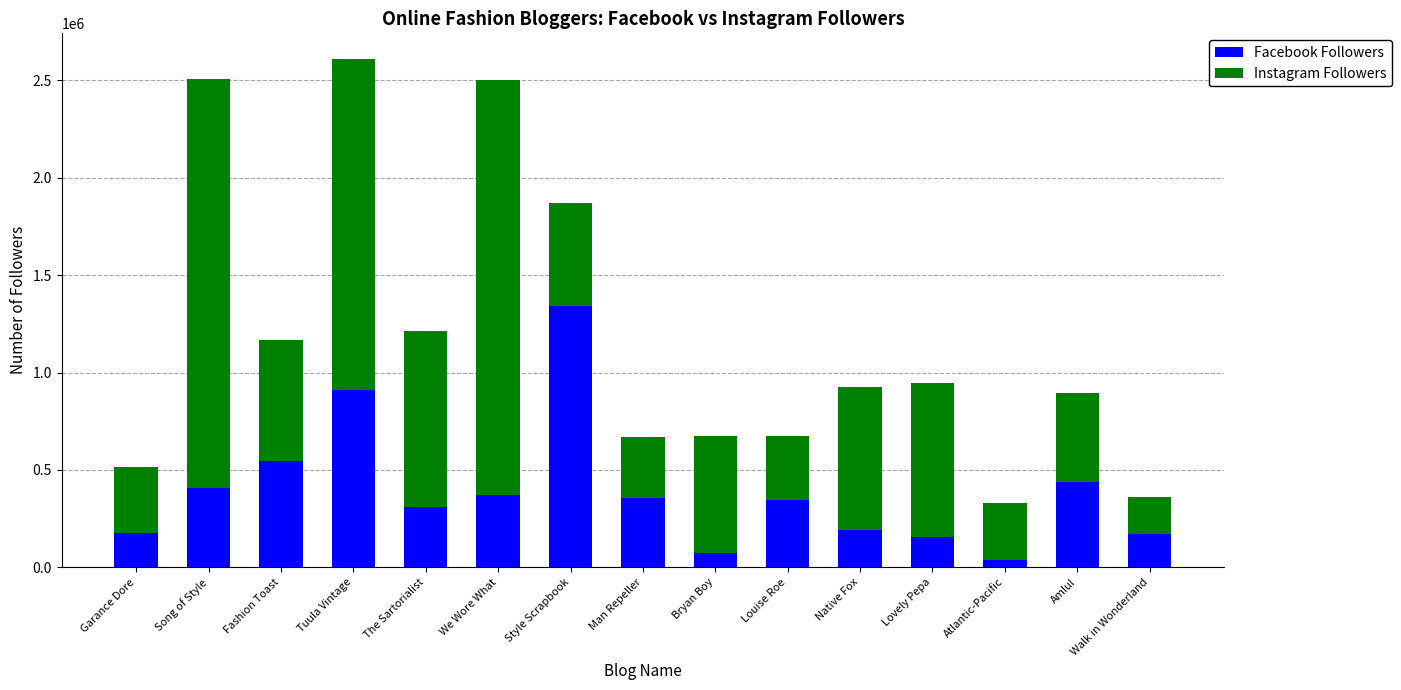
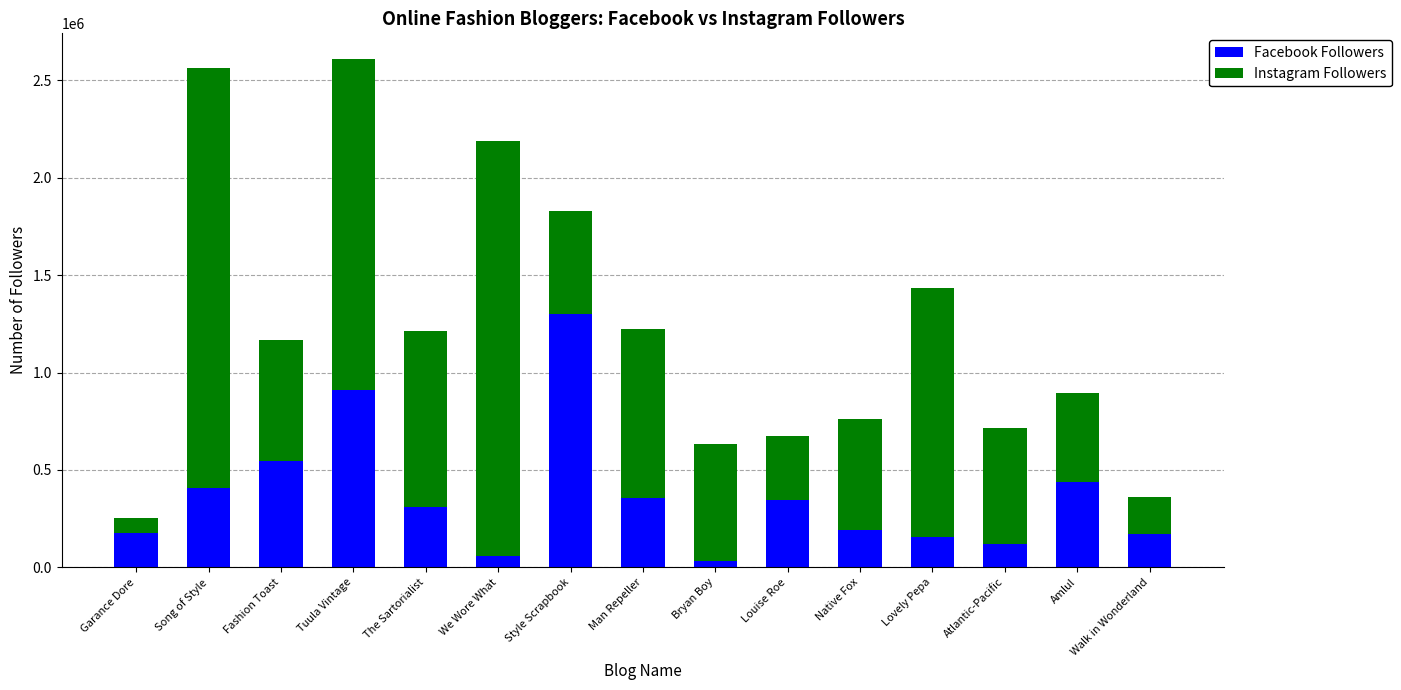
  {
    "Facebook Followers": {
      "Garance Dore": 180000,
      "Song of Style": 410000,
      "Fashion Toast": 550000,
      "Tuula Vintage": 910000,
      "The Sartorialist": 310000,
-     "We Wore What": 370000,
-     "Style Scrapbook": 1340000,
+     "We Wore What": 60000,
+     "Style Scrapbook": 1300000,
      "Man Repeller": 360000,
-     "Bryan Boy": 70000,
+     "Bryan Boy": 30000,
      "Louise Roe": 350000,
      "Native Fox": 190000,
      "Lovely Pepa": 160000,
-     "Atlantic-Pacific": 40000,
+     "Atlantic-Pacific": 120000,
      "Amlul": 440000,
      "Walk in Wonderland": 170000
    },
    "Instagram Followers": {
-     "Garance Dore": 340000,
-     "Song of Style": 2100000,
+     "Garance Dore": 80000,
+     "Song of Style": 2160000,
      "Fashion Toast": 620000,
      "Tuula Vintage": 1700000,
      "The Sartorialist": 910000,
      "We Wore What": 2130000,
      "Style Scrapbook": 530000,
-     "Man Repeller": 310000,
+     "Man Repeller": 870000,
      "Bryan Boy": 600000,
      "Louise Roe": 330000,
-     "Native Fox": 730000,
-     "Lovely Pepa": 790000,
-     "Atlantic-Pacific": 290000,
+     "Native Fox": 570000,
+     "Lovely Pepa": 1280000,
+     "Atlantic-Pacific": 600000,
      "Amlul": 450000,
      "Walk in Wonderland": 190000
    }
  }
